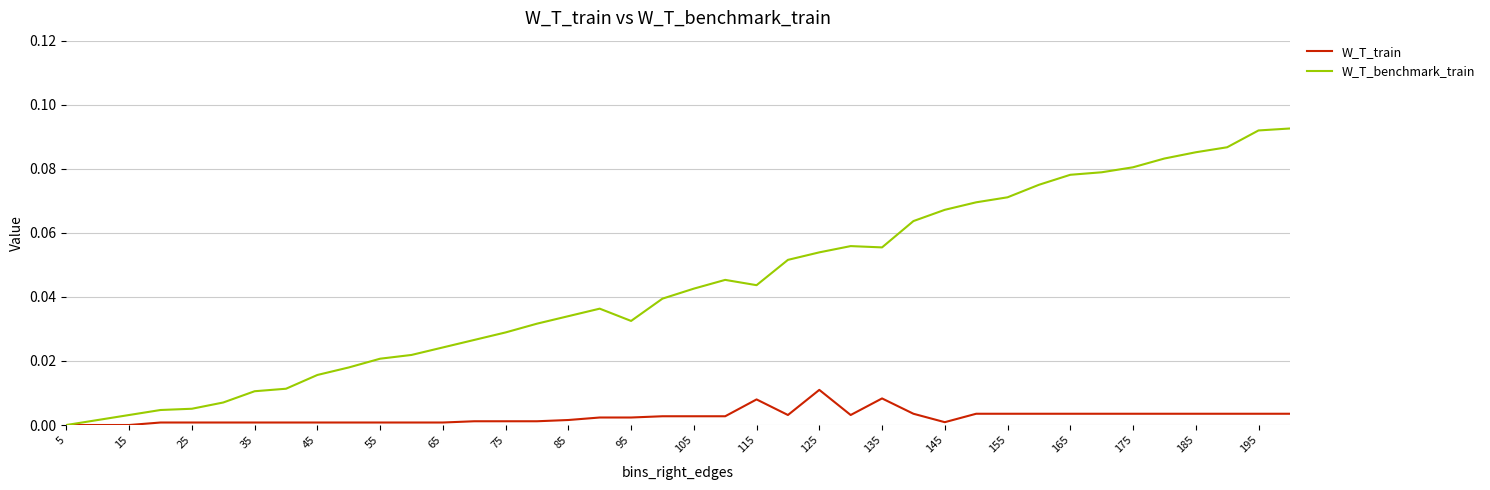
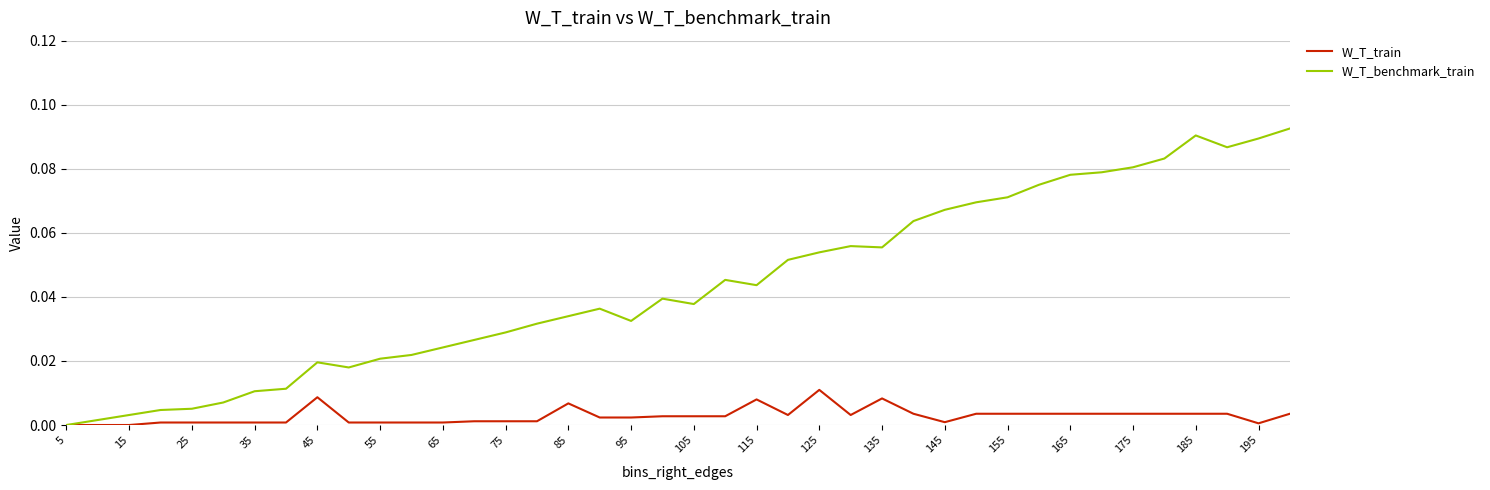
  {
    "W_T_train": {
-     "45": 0.001,
+     "45": 0.009,
      "55": 0.001,
      "65": 0.001,
      "75": 0.001,
-     "85": 0.002,
+     "85": 0.007,
      "95": 0.002,
      "105": 0.003,
      "115": 0.008,
      "125": 0.011,
      "135": 0.008,
      "145": 0.001,
      "155": 0.004,
      "165": 0.004,
      "175": 0.004,
      "185": 0.004,
-     "195": 0.004
+     "195": 0.001
    },
    "W_T_benchmark_train": {
-     "45": 0.016,
+     "45": 0.020,
      "55": 0.021,
      "65": 0.024,
      "75": 0.029,
      "85": 0.034,
      "95": 0.032,
-     "105": 0.043,
+     "105": 0.038,
      "115": 0.044,
      "125": 0.054,
      "135": 0.055,
      "145": 0.067,
      "155": 0.071,
      "165": 0.078,
      "175": 0.080,
-     "185": 0.085,
-     "195": 0.092
+     "185": 0.090,
+     "195": 0.089
    }
  }
